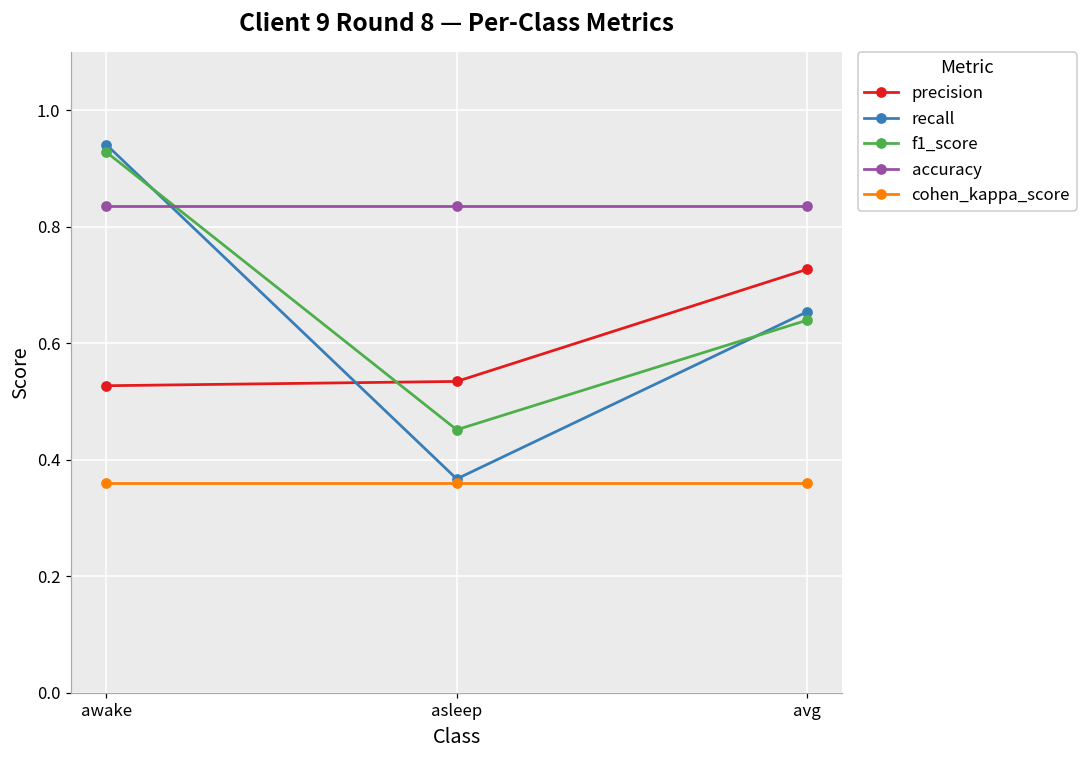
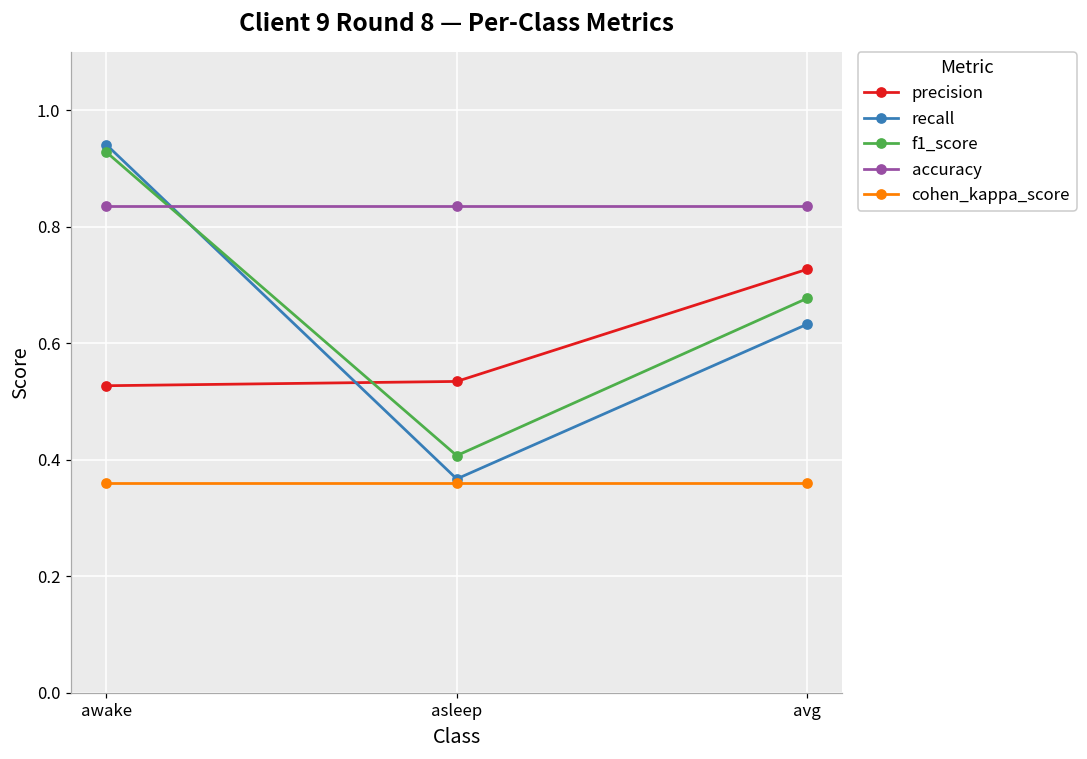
  {
    "precision": {
      "awake": 0.53,
      "asleep": 0.53,
      "avg": 0.73
    },
    "recall": {
      "awake": 0.94,
      "asleep": 0.37,
-     "avg": 0.65
+     "avg": 0.63
    },
    "f1_score": {
      "awake": 0.93,
-     "asleep": 0.45,
-     "avg": 0.64
+     "asleep": 0.41,
+     "avg": 0.68
    },
    "accuracy": {
      "awake": 0.84,
      "asleep": 0.84,
      "avg": 0.84
    },
    "cohen_kappa_score": {
      "awake": 0.36,
      "asleep": 0.36,
      "avg": 0.36
    }
  }
